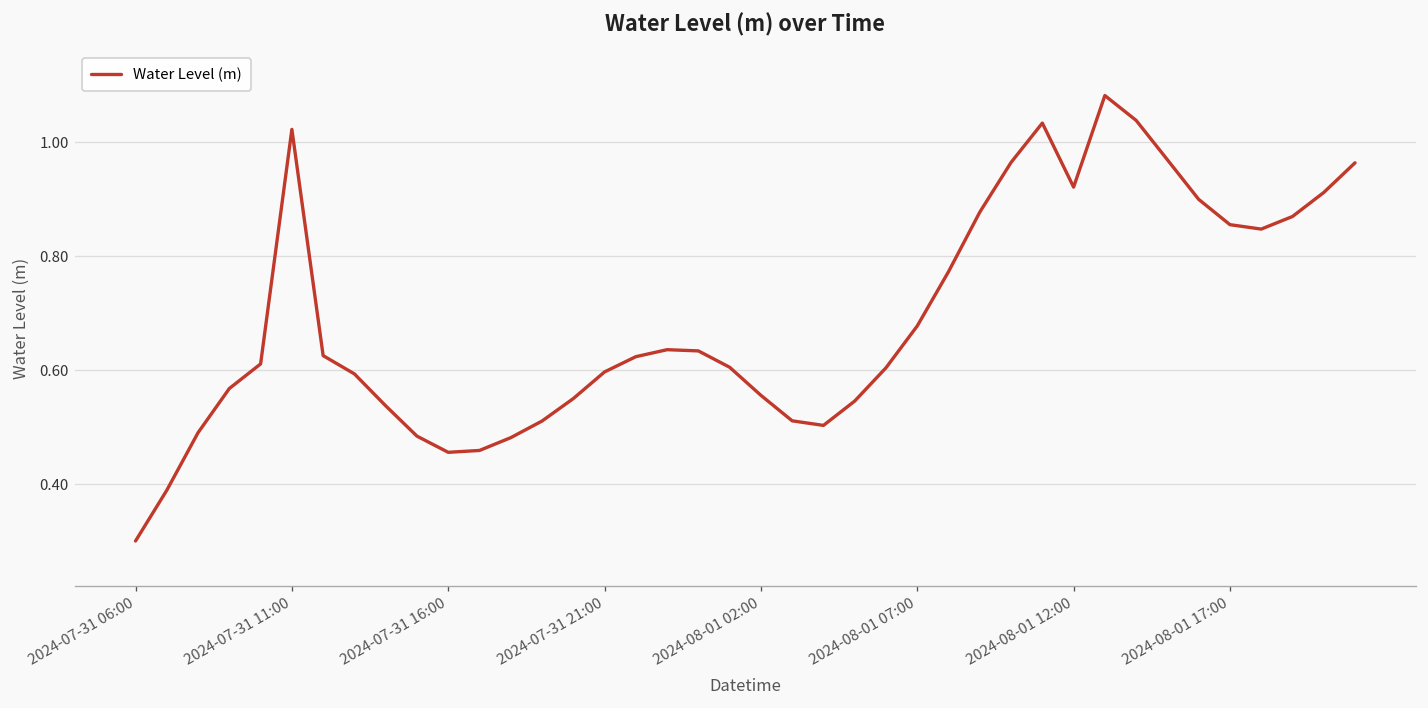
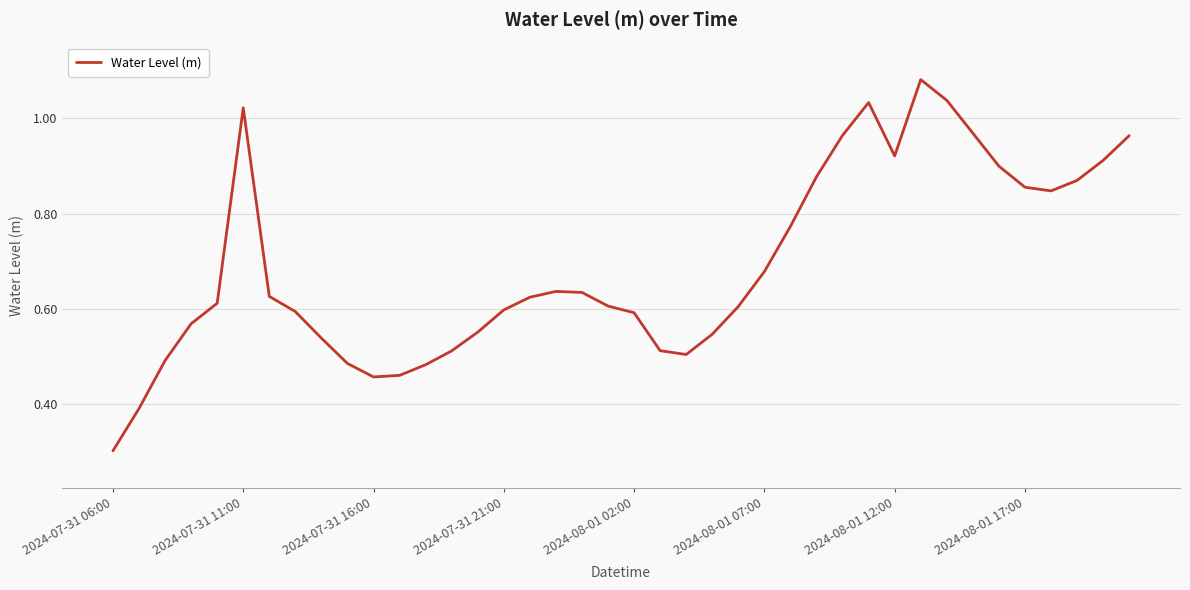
  {
    "2024-07-31 06:00": 0.30,
    "2024-07-31 11:00": 1.02,
    "2024-07-31 16:00": 0.46,
    "2024-07-31 21:00": 0.60,
-   "2024-08-01 02:00": 0.56,
+   "2024-08-01 02:00": 0.59,
    "2024-08-01 07:00": 0.68,
    "2024-08-01 12:00": 0.92,
    "2024-08-01 17:00": 0.86
  }
